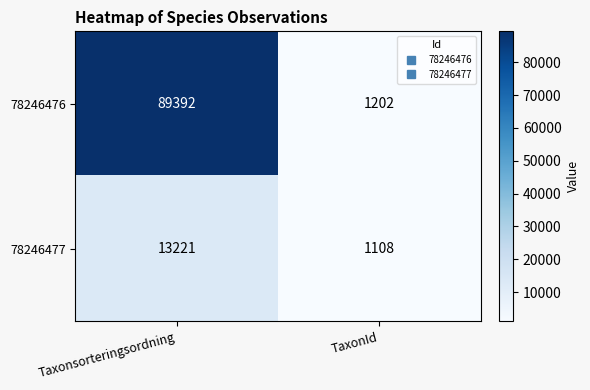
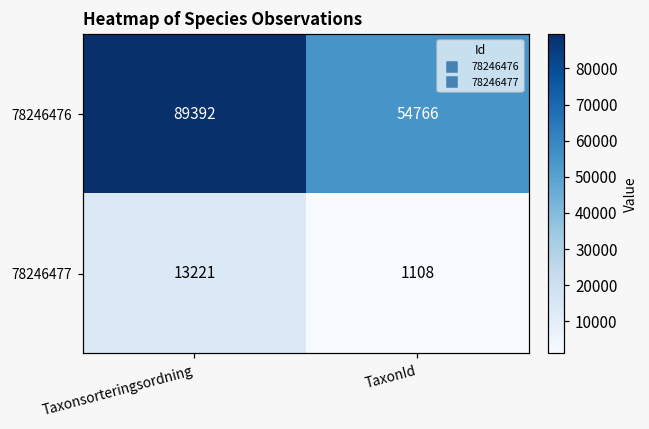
  {
    "78246476": {
      "Taxonsorteringsordning": 89392,
-     "TaxonId": 1202
+     "TaxonId": 54766
    },
    "78246477": {
      "Taxonsorteringsordning": 13221,
      "TaxonId": 1108
    }
  }
